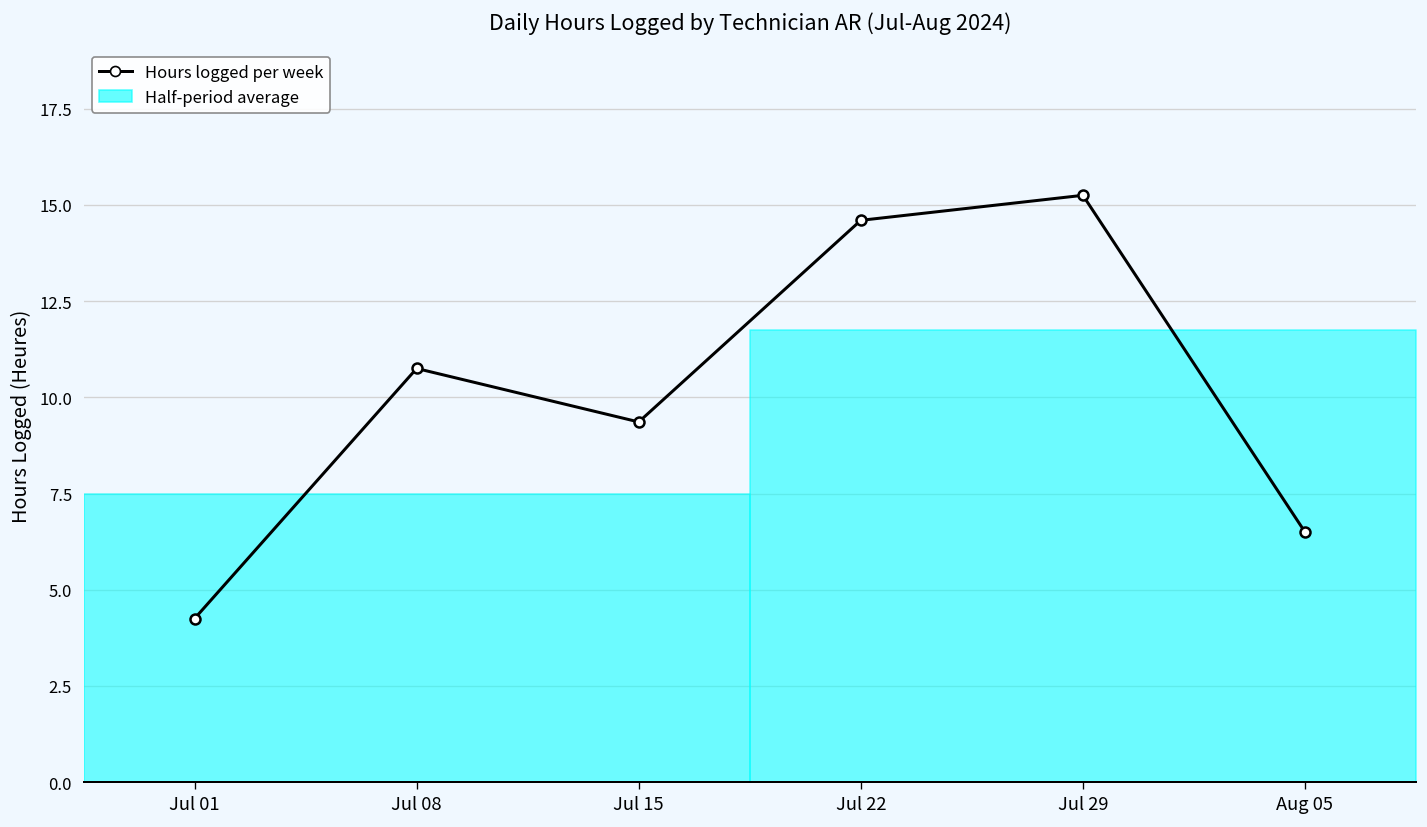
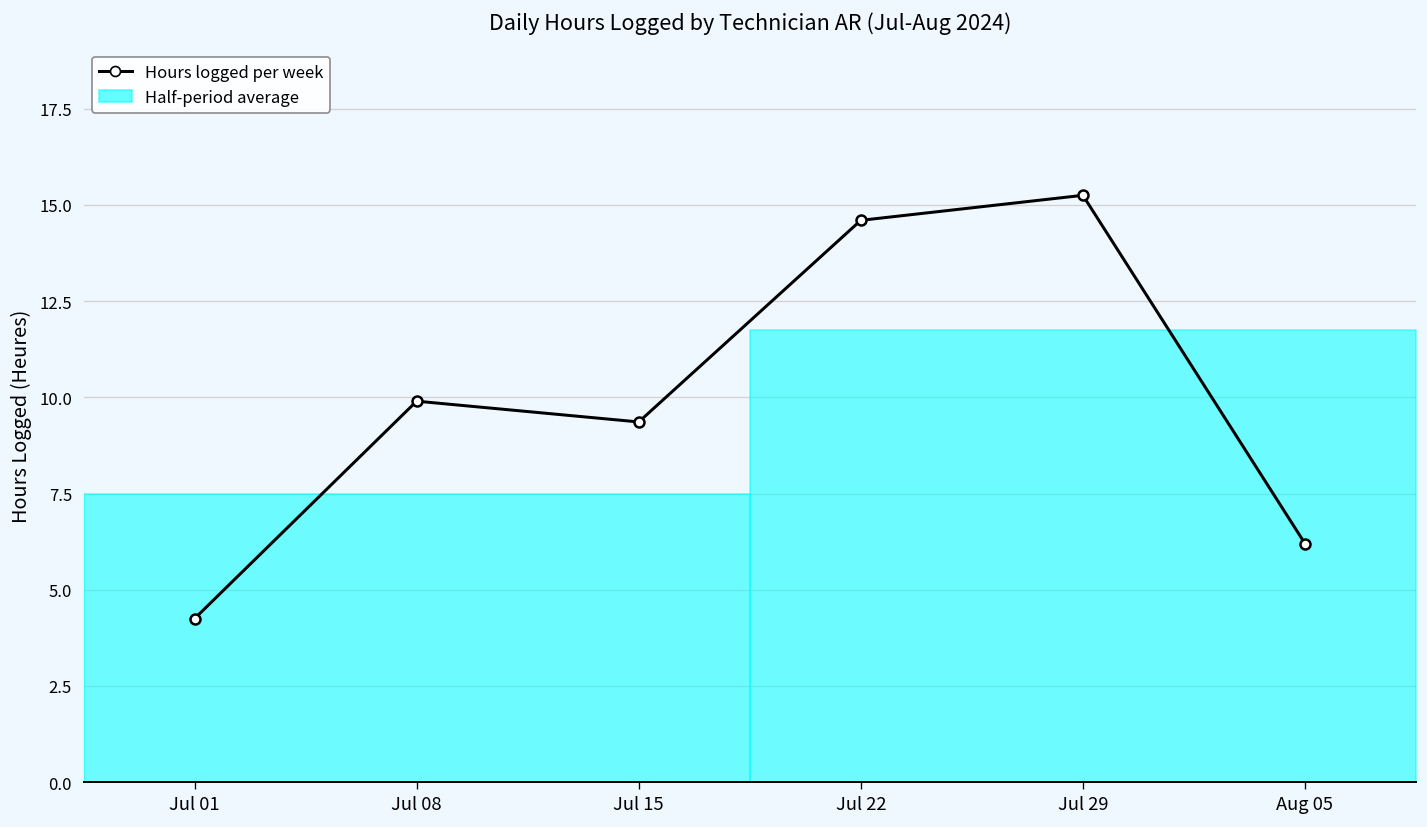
  {
    "Hours logged per week": {
      "Jul 01": 4.3,
-     "Jul 08": 10.8,
+     "Jul 08": 9.9,
      "Jul 15": 9.4,
      "Jul 22": 14.6,
      "Jul 29": 15.3,
-     "Aug 05": 6.5
+     "Aug 05": 6.2
    }
  }
